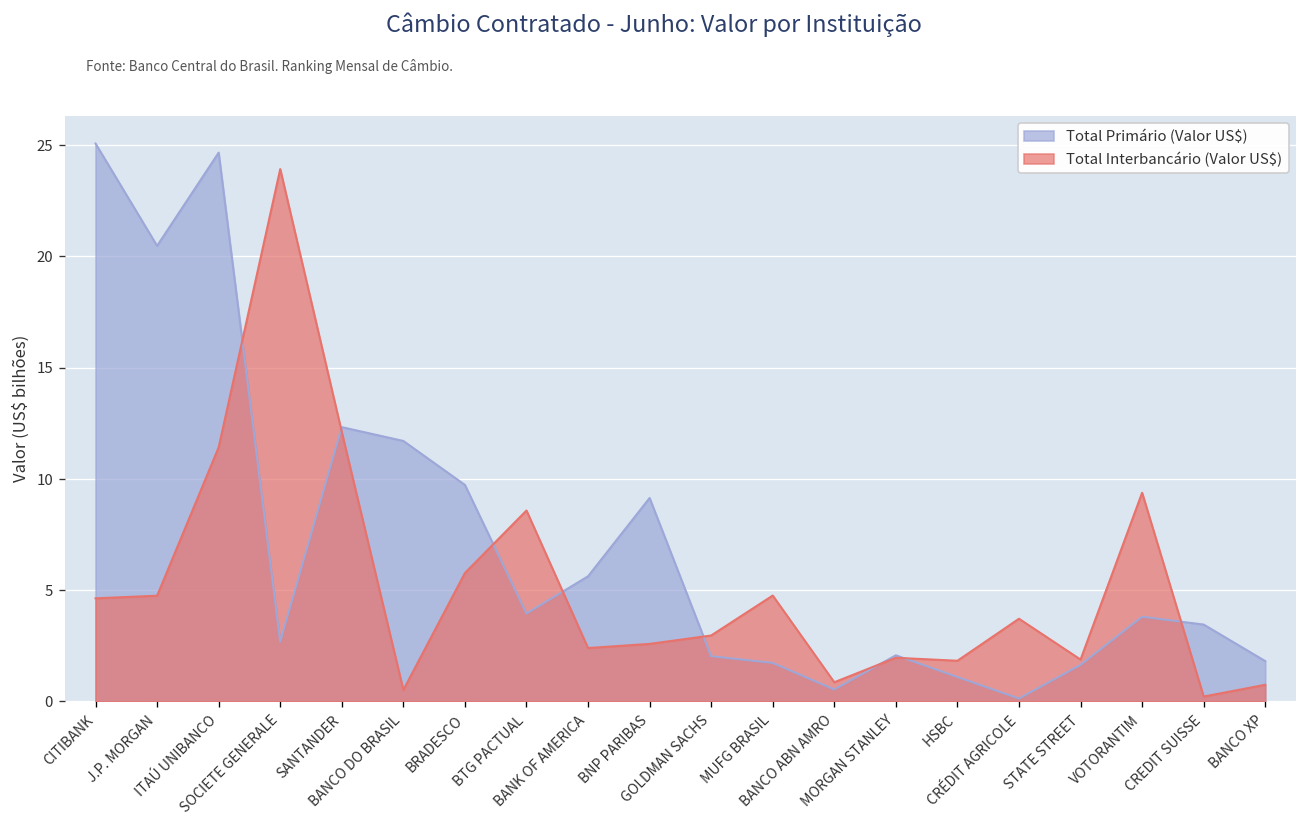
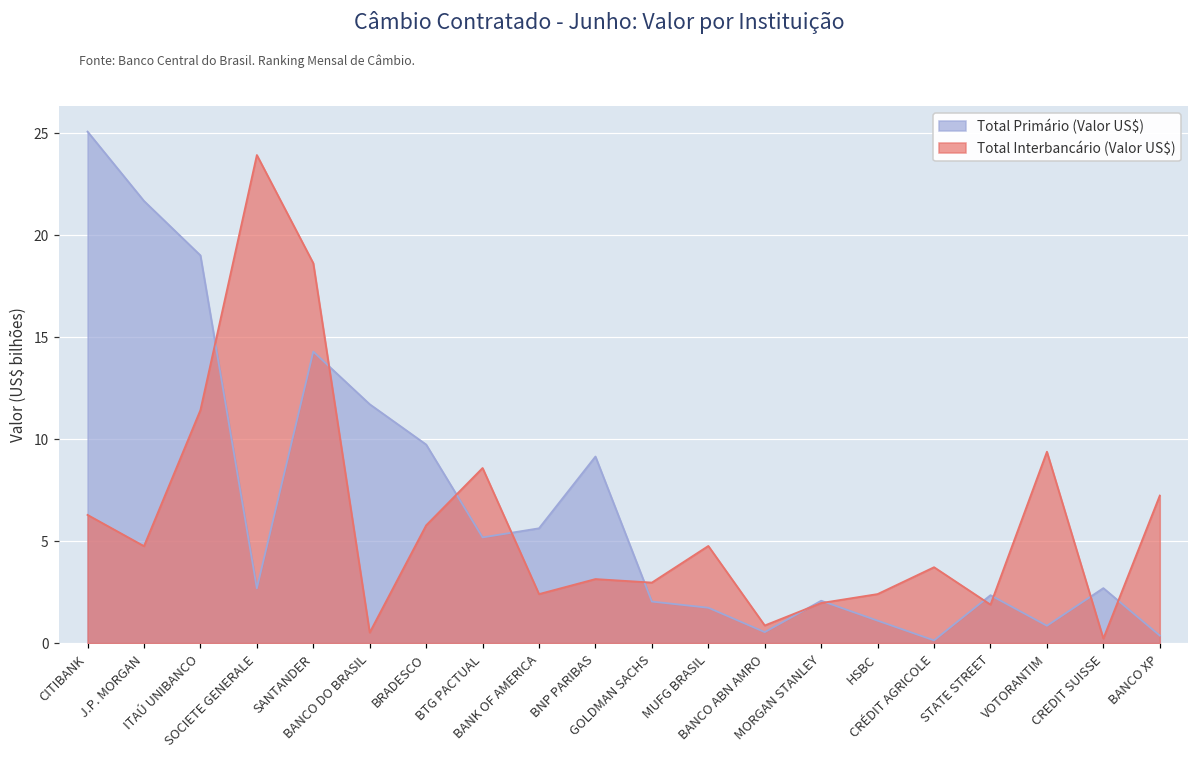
  {
    "Total Primário (Valor US$)": {
      "CITIBANK": 25.1,
-     "J.P. MORGAN": 20.5,
-     "ITAÚ UNIBANCO": 24.7,
+     "J.P. MORGAN": 21.7,
+     "ITAÚ UNIBANCO": 19.0,
      "SOCIETE GENERALE": 2.7,
-     "SANTANDER": 12.3,
+     "SANTANDER": 14.3,
      "BANCO DO BRASIL": 11.7,
      "BRADESCO": 9.7,
-     "BTG PACTUAL": 4.0,
+     "BTG PACTUAL": 5.2,
      "BANK OF AMERICA": 5.6,
      "BNP PARIBAS": 9.1,
      "GOLDMAN SACHS": 2.0,
      "MUFG BRASIL": 1.7,
      "BANCO ABN AMRO": 0.5,
      "HSBC": 1.1,
      "CRÉDIT AGRICOLE": 0.1,
-     "STATE STREET": 1.6,
-     "VOTORANTIM": 3.8,
-     "CREDIT SUISSE": 3.5,
-     "BANCO XP": 1.8
+     "STATE STREET": 2.3,
+     "VOTORANTIM": 0.9,
+     "CREDIT SUISSE": 2.7,
+     "BANCO XP": 0.4
    },
    "Total Interbancário (Valor US$)": {
-     "CITIBANK": 4.6,
+     "CITIBANK": 6.3,
      "J.P. MORGAN": 4.8,
      "ITAÚ UNIBANCO": 11.4,
      "SOCIETE GENERALE": 23.9,
-     "SANTANDER": 12.1,
+     "SANTANDER": 18.6,
      "BANCO DO BRASIL": 0.5,
      "BRADESCO": 5.8,
      "BTG PACTUAL": 8.6,
      "BANK OF AMERICA": 2.4,
-     "BNP PARIBAS": 2.6,
+     "BNP PARIBAS": 3.1,
      "GOLDMAN SACHS": 3.0,
      "MUFG BRASIL": 4.8,
      "BANCO ABN AMRO": 0.9,
-     "HSBC": 1.8,
+     "HSBC": 2.4,
      "CRÉDIT AGRICOLE": 3.7,
      "STATE STREET": 1.9,
      "VOTORANTIM": 9.4,
      "CREDIT SUISSE": 0.2,
-     "BANCO XP": 0.8
+     "BANCO XP": 7.2
    }
  }
